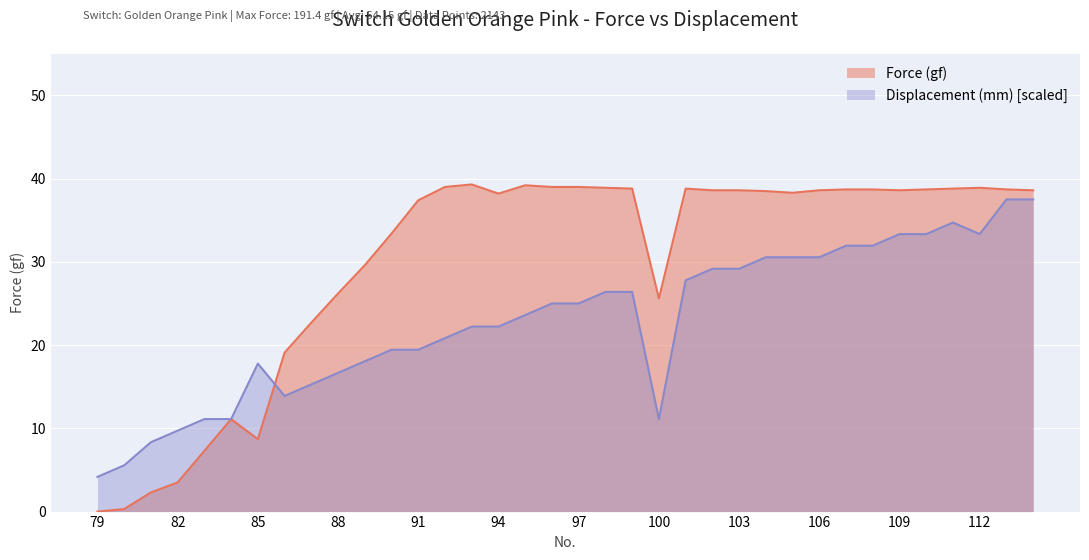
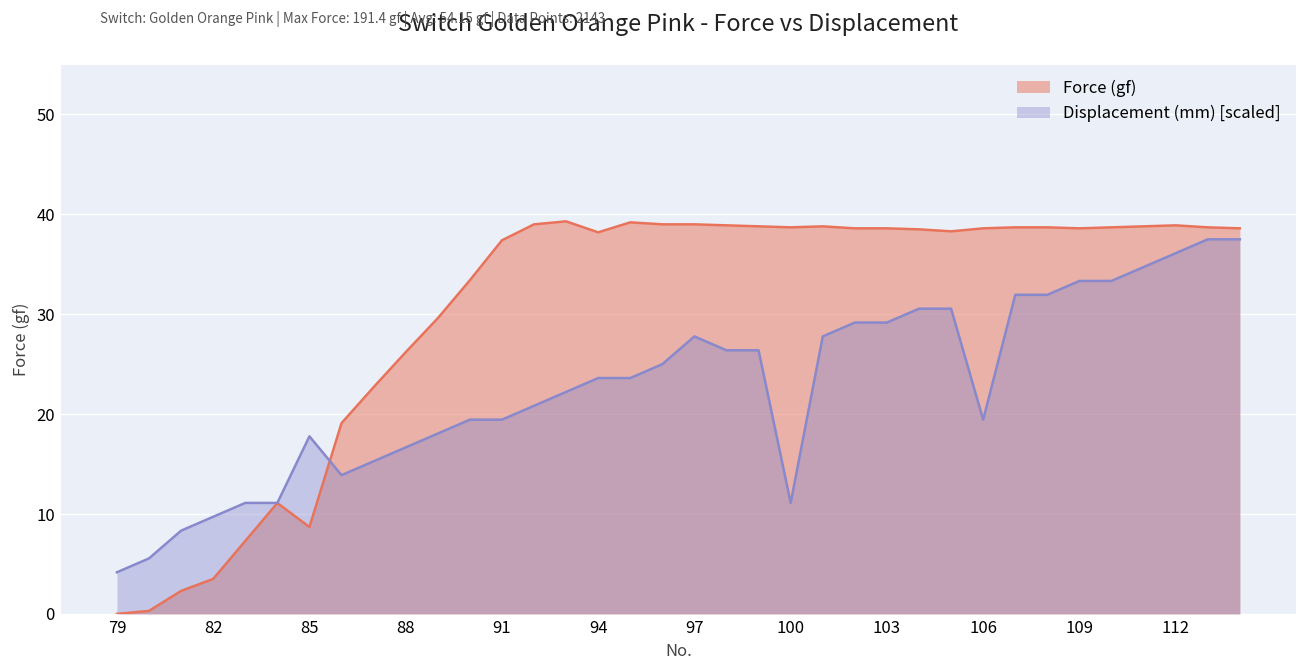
  {
    "Force (gf)": {
      "79": 0,
      "82": 4,
      "85": 9,
      "88": 26,
      "91": 37,
      "94": 38,
      "97": 39,
-     "100": 26,
+     "100": 39,
      "103": 39,
      "106": 39,
      "109": 39,
      "112": 39
    },
    "Displacement (mm) [scaled]": {
      "79": 4,
      "82": 10,
      "85": 18,
      "88": 17,
      "91": 19,
-     "94": 22,
-     "97": 25,
+     "94": 24,
+     "97": 28,
      "100": 11,
      "103": 29,
-     "106": 31,
+     "106": 19,
      "109": 33,
-     "112": 33
+     "112": 36
    }
  }
